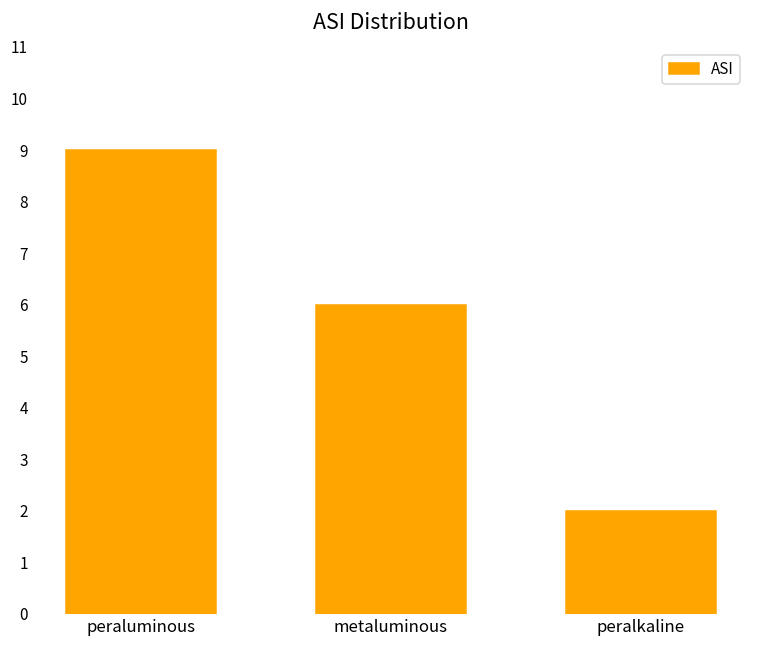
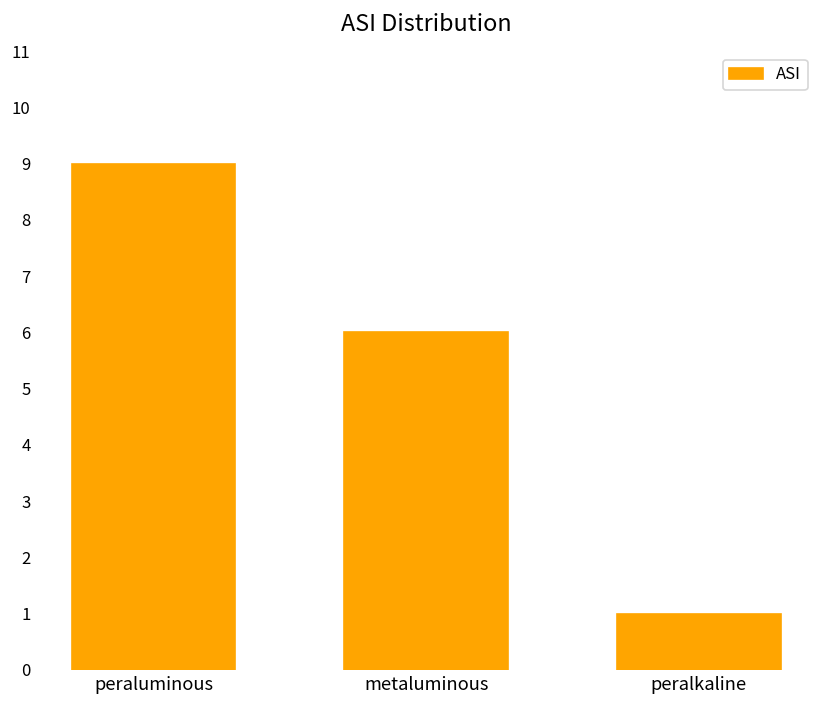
  {
    "peraluminous": 9,
    "metaluminous": 6,
-   "peralkaline": 2
+   "peralkaline": 1
  }
